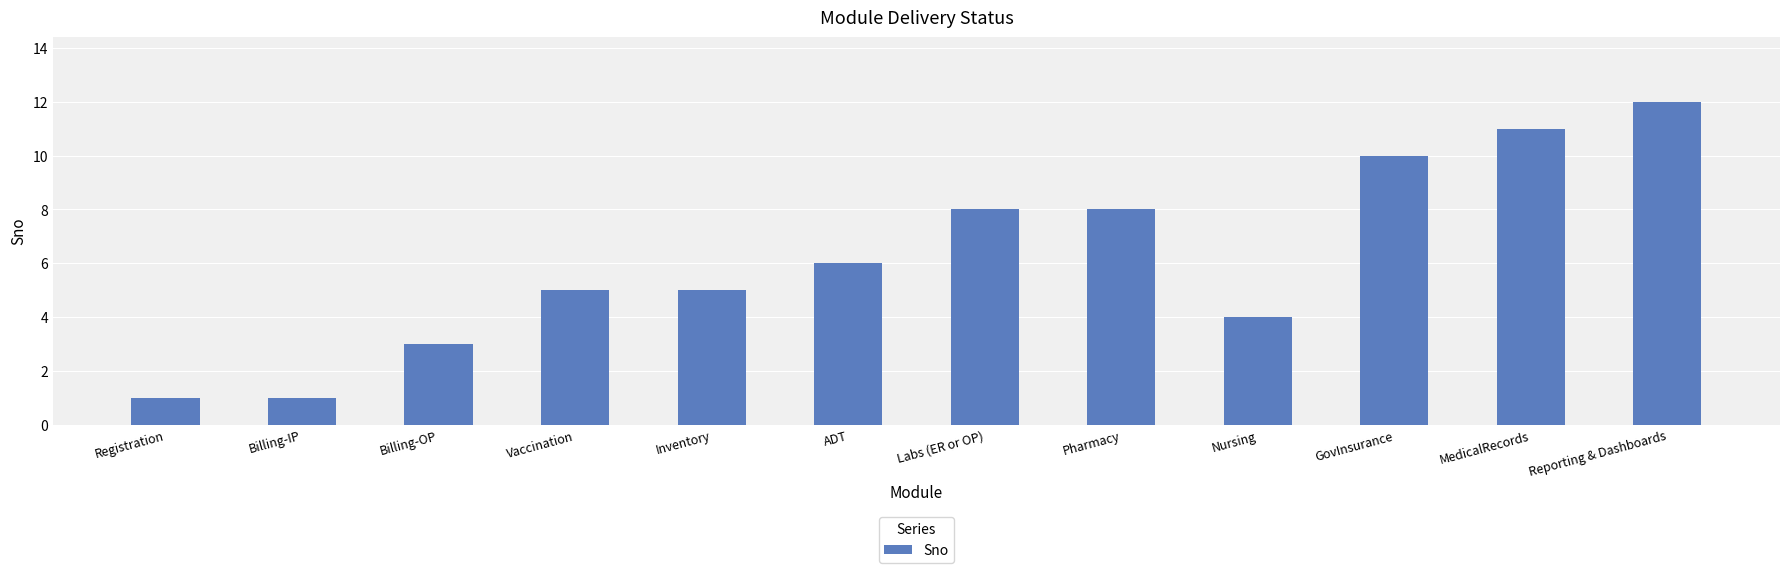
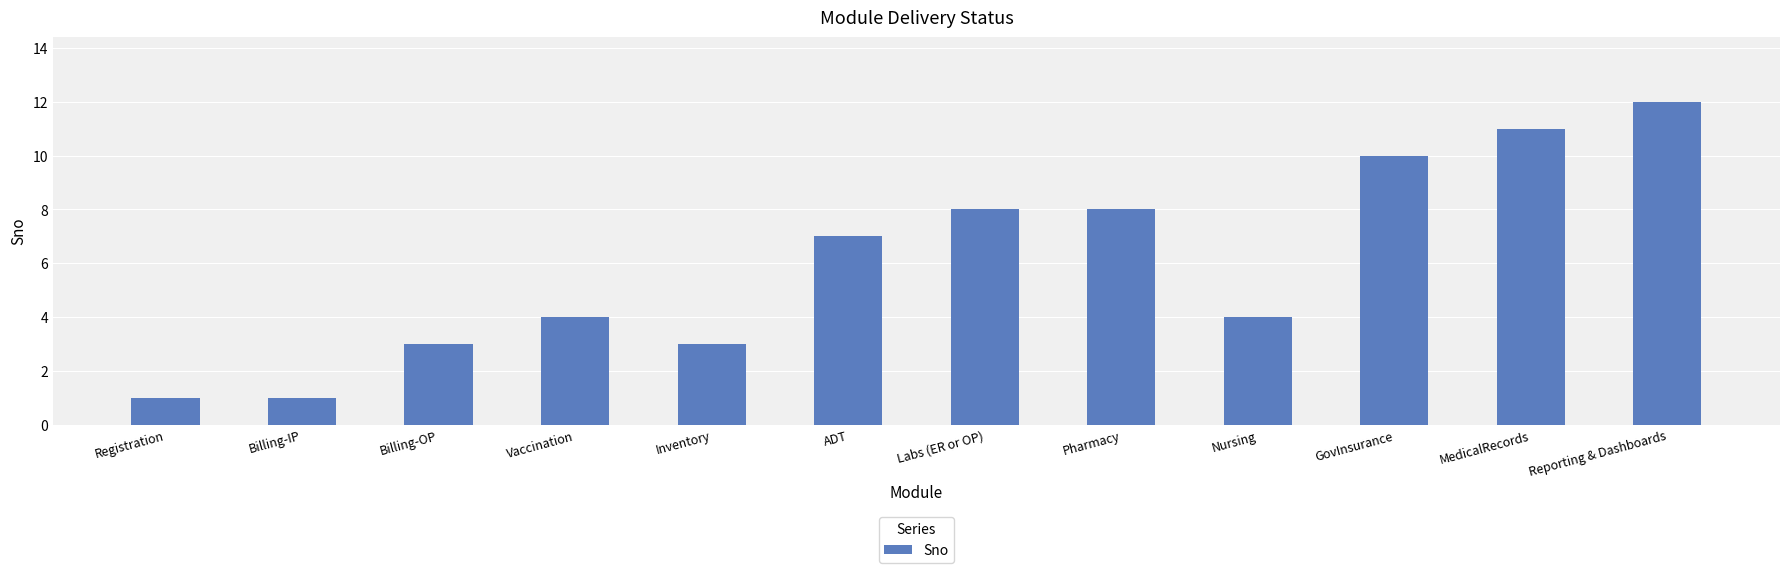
  {
    "Registration": 1,
    "Billing-IP": 1,
    "Billing-OP": 3,
-   "Vaccination": 5,
-   "Inventory": 5,
-   "ADT": 6,
+   "Vaccination": 4,
+   "Inventory": 3,
+   "ADT": 7,
    "Labs (ER or OP)": 8,
    "Pharmacy": 8,
    "Nursing": 4,
    "GovInsurance": 10,
    "MedicalRecords": 11,
    "Reporting & Dashboards": 12
  }
